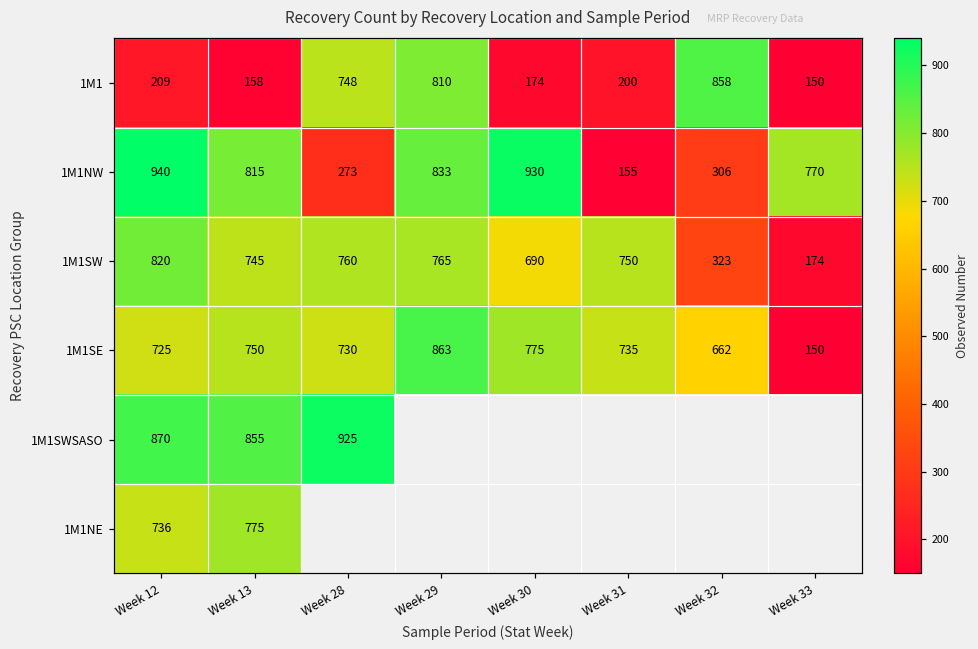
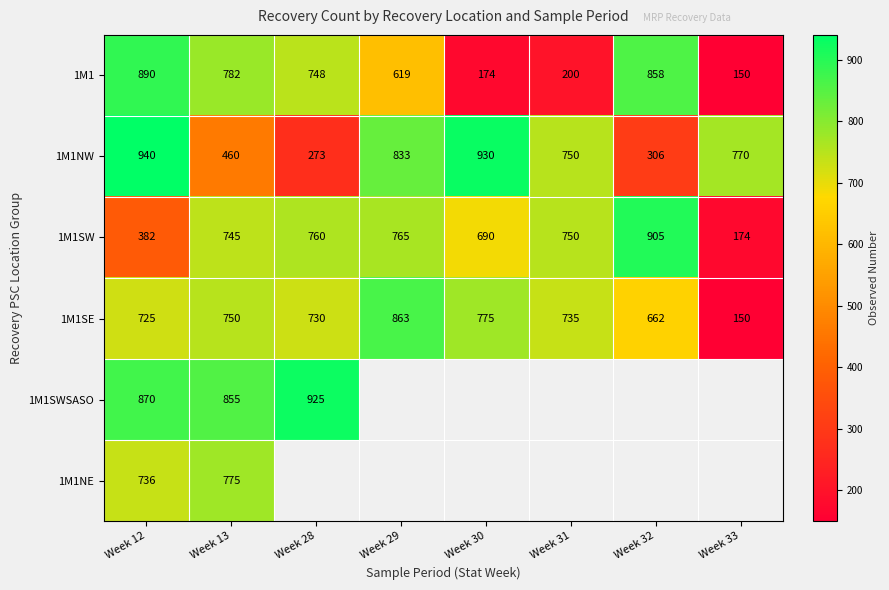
  {
    "1M1": {
-     "Week 12": 209,
-     "Week 13": 158,
+     "Week 12": 890,
+     "Week 13": 782,
      "Week 28": 748,
-     "Week 29": 810,
+     "Week 29": 619,
      "Week 30": 174,
      "Week 31": 200,
      "Week 32": 858,
      "Week 33": 150
    },
    "1M1NW": {
      "Week 12": 940,
-     "Week 13": 815,
+     "Week 13": 460,
      "Week 28": 273,
      "Week 29": 833,
      "Week 30": 930,
-     "Week 31": 155,
+     "Week 31": 750,
      "Week 32": 306,
      "Week 33": 770
    },
    "1M1SW": {
-     "Week 12": 820,
+     "Week 12": 382,
      "Week 13": 745,
      "Week 28": 760,
      "Week 29": 765,
      "Week 30": 690,
      "Week 31": 750,
-     "Week 32": 323,
+     "Week 32": 905,
      "Week 33": 174
    },
    "1M1SE": {
      "Week 12": 725,
      "Week 13": 750,
      "Week 28": 730,
      "Week 29": 863,
      "Week 30": 775,
      "Week 31": 735,
      "Week 32": 662,
      "Week 33": 150
    },
    "1M1SWSASO": {
      "Week 12": 870,
      "Week 13": 855,
      "Week 28": 925
    },
    "1M1NE": {
      "Week 12": 736,
      "Week 13": 775
    }
  }
